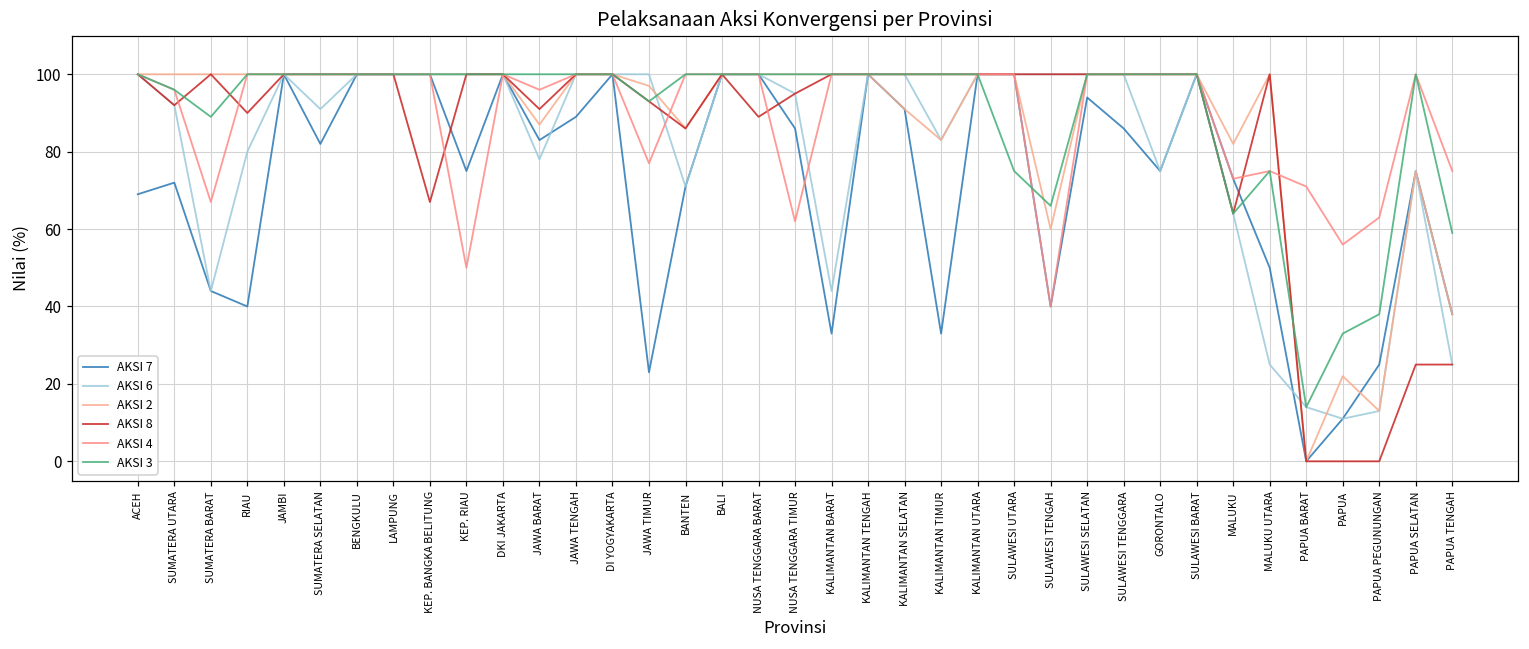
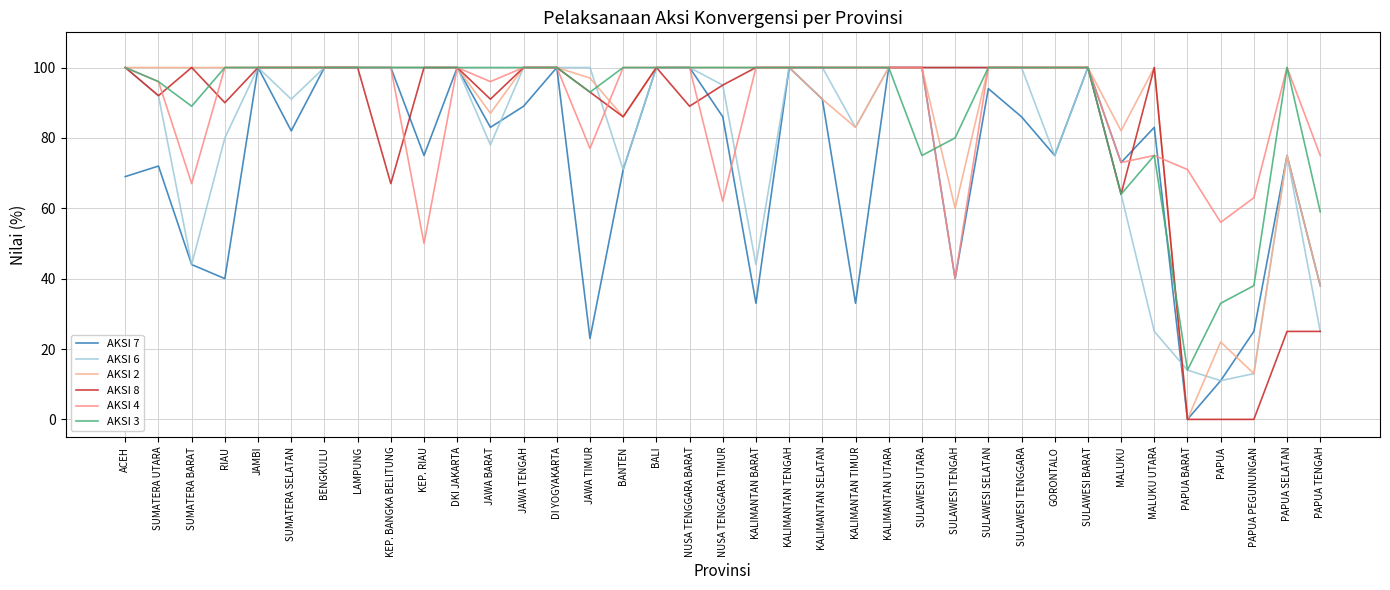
  {
    "AKSI 7": {
      "ACEH": 69,
      "SUMATERA UTARA": 72,
      "RIAU": 40,
      "SUMATERA SELATAN": 82,
      "KEP. RIAU": 75,
      "JAWA BARAT": 83,
      "JAWA TENGAH": 89,
      "JAWA TIMUR": 23,
      "NUSA TENGGARA TIMUR": 86,
      "KALIMANTAN BARAT": 33,
      "KALIMANTAN TIMUR": 33,
      "SULAWESI SELATAN": 94,
      "SULAWESI TENGGARA": 86,
-     "MALUKU UTARA": 50,
+     "MALUKU UTARA": 83,
      "PAPUA PEGUNUNGAN": 25
    },
    "AKSI 6": {
      "RIAU": 80,
      "SUMATERA SELATAN": 91,
      "JAWA BARAT": 78,
      "JAWA TIMUR": 100,
      "KALIMANTAN BARAT": 44,
      "MALUKU UTARA": 25
    },
    "AKSI 8": {
      "RIAU": 90,
      "KEP. BANGKA BELITUNG": 67,
      "JAWA BARAT": 91,
      "NUSA TENGGARA BARAT": 89,
      "PAPUA": 0,
      "PAPUA PEGUNUNGAN": 0,
      "PAPUA SELATAN": 25
    },
    "AKSI 3": {
      "SUMATERA BARAT": 89,
      "JAWA BARAT": 100,
      "SULAWESI UTARA": 75,
-     "SULAWESI TENGAH": 66,
+     "SULAWESI TENGAH": 80,
      "PAPUA": 33,
      "PAPUA PEGUNUNGAN": 38,
      "PAPUA TENGAH": 59
    }
  }
